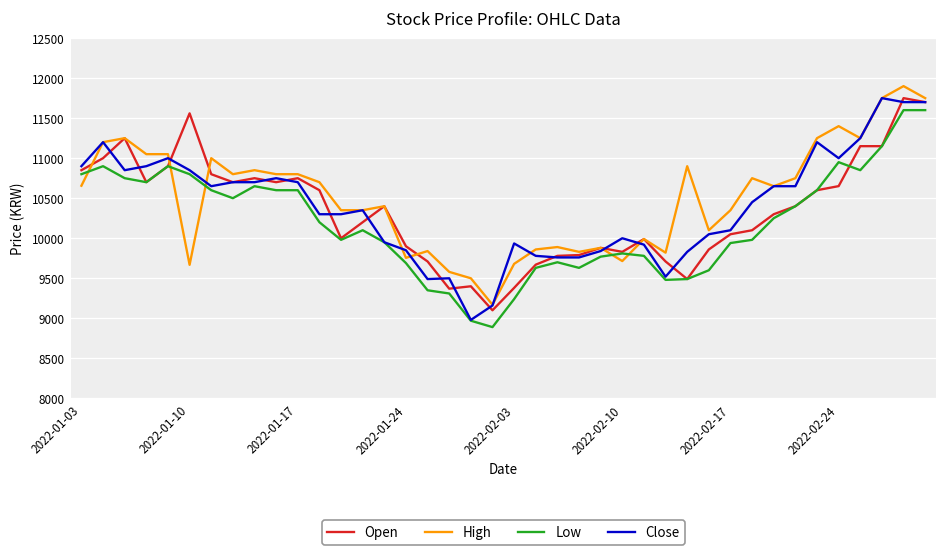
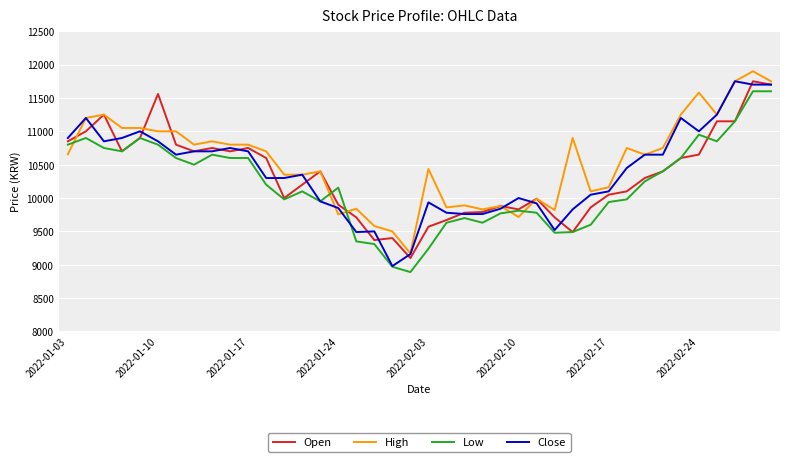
  {
    "Open": {
      "2022-01-03": 10900,
      "2022-01-10": 11600,
      "2022-01-17": 10800,
      "2022-01-24": 9900,
-     "2022-02-03": 9400,
+     "2022-02-03": 9600,
      "2022-02-17": 10100,
      "2022-02-24": 10700
    },
    "High": {
      "2022-01-03": 10700,
-     "2022-01-10": 9700,
+     "2022-01-10": 11000,
      "2022-01-17": 10800,
      "2022-01-24": 9800,
-     "2022-02-03": 9700,
+     "2022-02-03": 10400,
      "2022-02-10": 9700,
-     "2022-02-17": 10400,
-     "2022-02-24": 11400
+     "2022-02-17": 10200,
+     "2022-02-24": 11600
    },
    "Low": {
      "2022-01-03": 10800,
      "2022-01-10": 10800,
      "2022-01-17": 10600,
-     "2022-01-24": 9700,
+     "2022-01-24": 10200,
      "2022-02-03": 9200,
      "2022-02-17": 9900,
      "2022-02-24": 11000
    },
    "Close": {
      "2022-01-03": 10900,
      "2022-01-10": 10900,
      "2022-01-17": 10700,
      "2022-01-24": 9900,
      "2022-02-03": 9900,
      "2022-02-10": 10000,
      "2022-02-17": 10100,
      "2022-02-24": 11000
    }
  }
